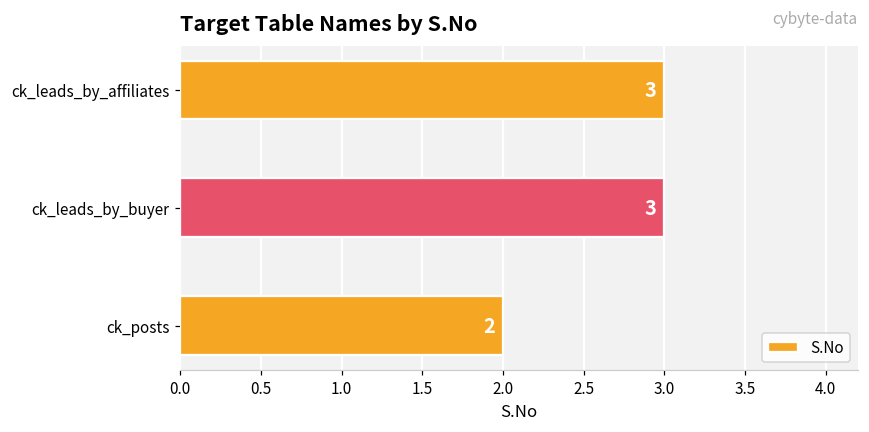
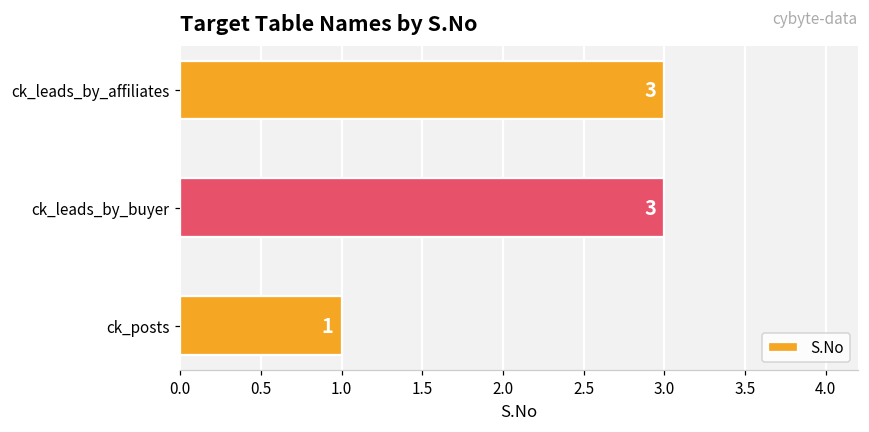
  {
    "ck_leads_by_affiliates": 3,
    "ck_leads_by_buyer": 3,
-   "ck_posts": 2
+   "ck_posts": 1
  }
